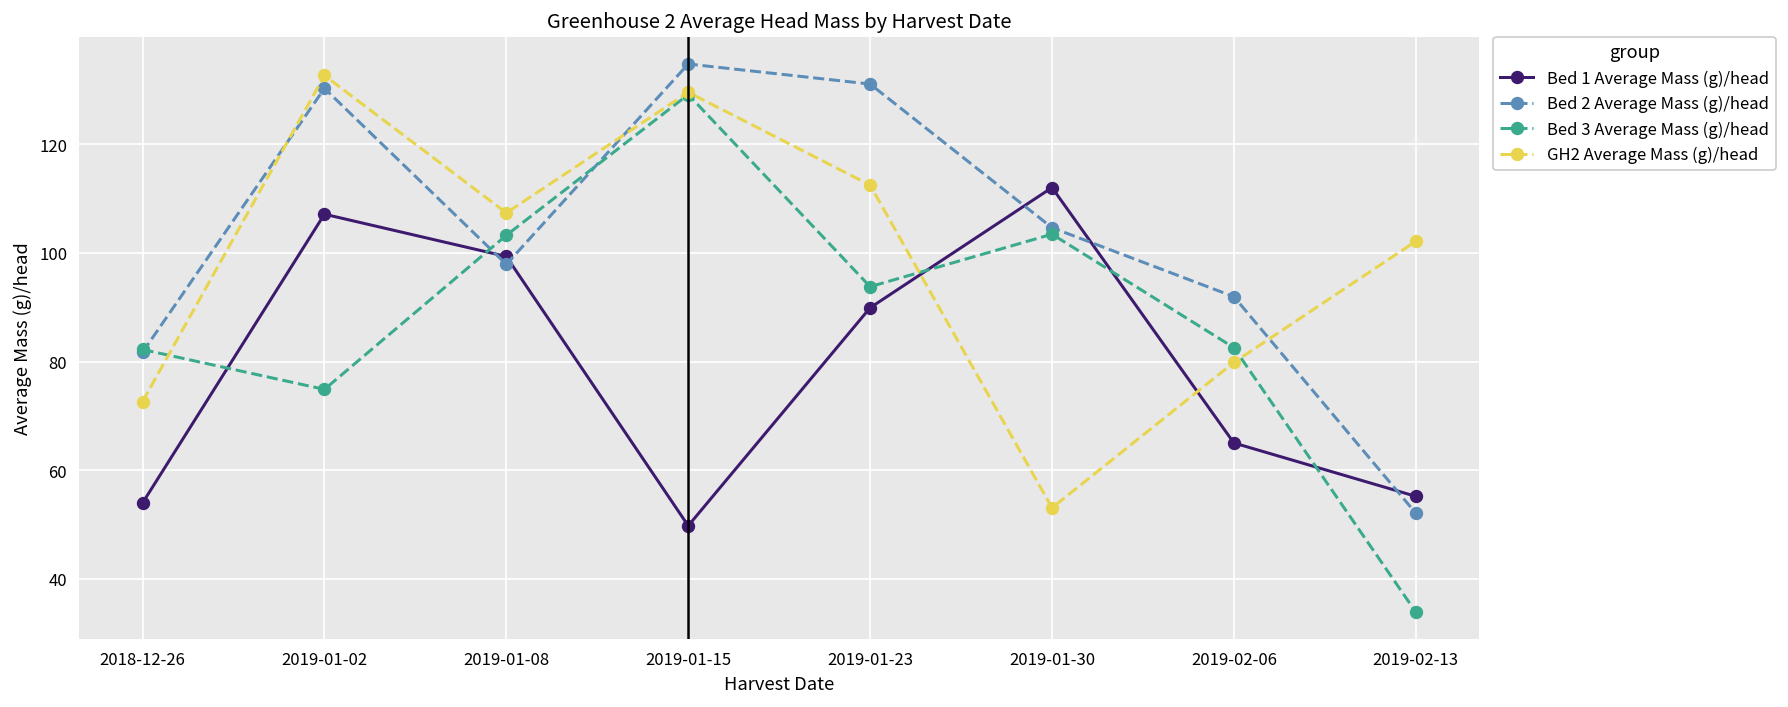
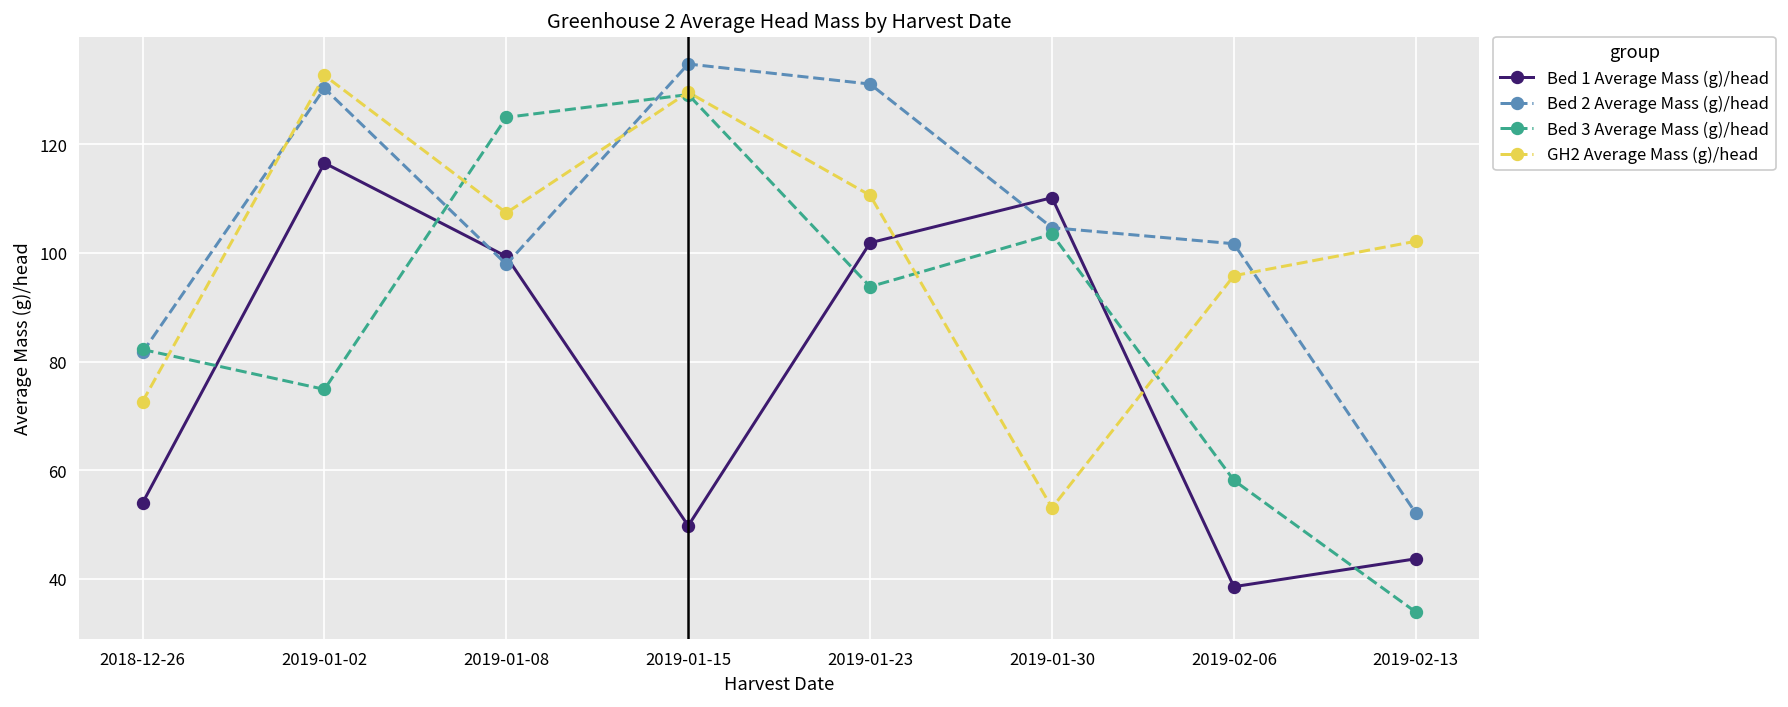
  {
    "Bed 1 Average Mass (g)/head": {
      "2018-12-26": 54,
-     "2019-01-02": 107,
+     "2019-01-02": 117,
      "2019-01-08": 99,
      "2019-01-15": 50,
-     "2019-01-23": 90,
-     "2019-01-30": 112,
-     "2019-02-06": 65,
-     "2019-02-13": 55
+     "2019-01-23": 102,
+     "2019-01-30": 110,
+     "2019-02-06": 39,
+     "2019-02-13": 44
    },
    "Bed 2 Average Mass (g)/head": {
      "2019-01-02": 130,
      "2019-01-08": 98,
      "2019-01-15": 135,
      "2019-01-23": 131,
      "2019-01-30": 105,
-     "2019-02-06": 92,
+     "2019-02-06": 102,
      "2019-02-13": 52
    },
    "Bed 3 Average Mass (g)/head": {
      "2019-01-02": 75,
-     "2019-01-08": 103,
+     "2019-01-08": 125,
      "2019-01-23": 94,
      "2019-01-30": 103,
-     "2019-02-06": 83,
+     "2019-02-06": 58,
      "2019-02-13": 34
    },
    "GH2 Average Mass (g)/head": {
      "2018-12-26": 73,
      "2019-01-02": 133,
      "2019-01-08": 107,
-     "2019-01-23": 112,
+     "2019-01-23": 111,
      "2019-01-30": 53,
-     "2019-02-06": 80,
+     "2019-02-06": 96,
      "2019-02-13": 102
    }
  }
